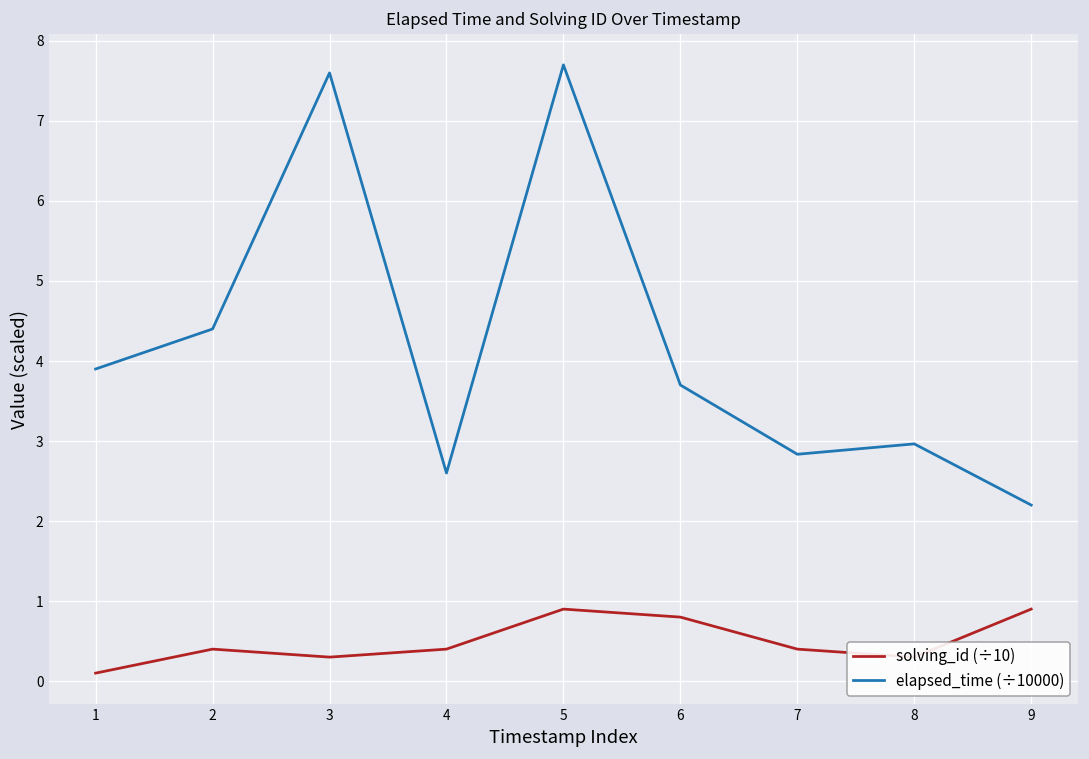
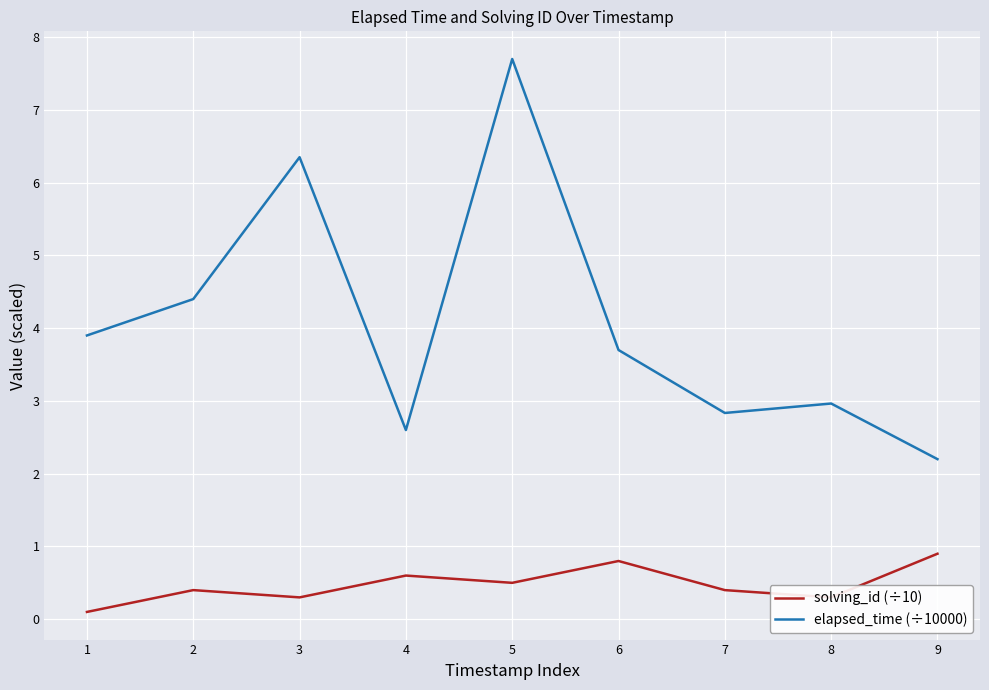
  {
    "solving_id (÷10)": {
      "1": 0.1,
      "2": 0.4,
      "3": 0.3,
-     "4": 0.4,
-     "5": 0.9,
+     "4": 0.6,
+     "5": 0.5,
      "6": 0.8,
      "7": 0.4,
      "9": 0.9
    },
    "elapsed_time (÷10000)": {
      "1": 3.9,
      "2": 4.4,
-     "3": 7.6,
+     "3": 6.4,
      "4": 2.6,
      "5": 7.7,
      "6": 3.7,
      "7": 2.8,
      "8": 3.0,
      "9": 2.2
    }
  }
